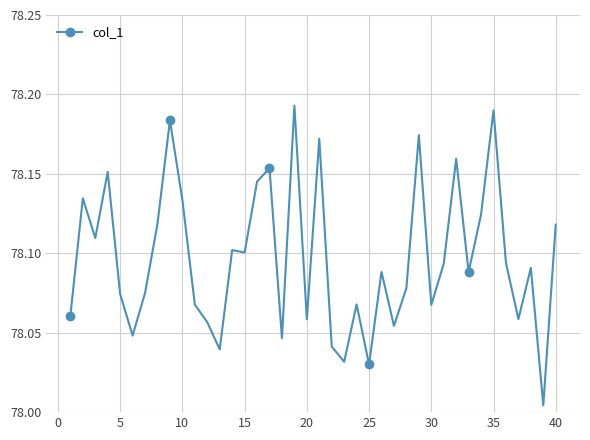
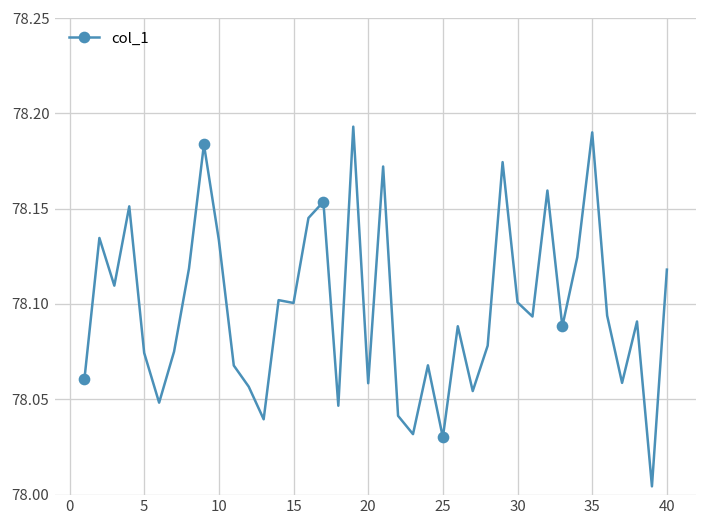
  {
    "5": 78.074,
    "10": 78.134,
    "15": 78.101,
    "20": 78.058,
    "25": 78.030,
-   "30": 78.068,
+   "30": 78.101,
    "35": 78.190,
    "40": 78.118
  }
